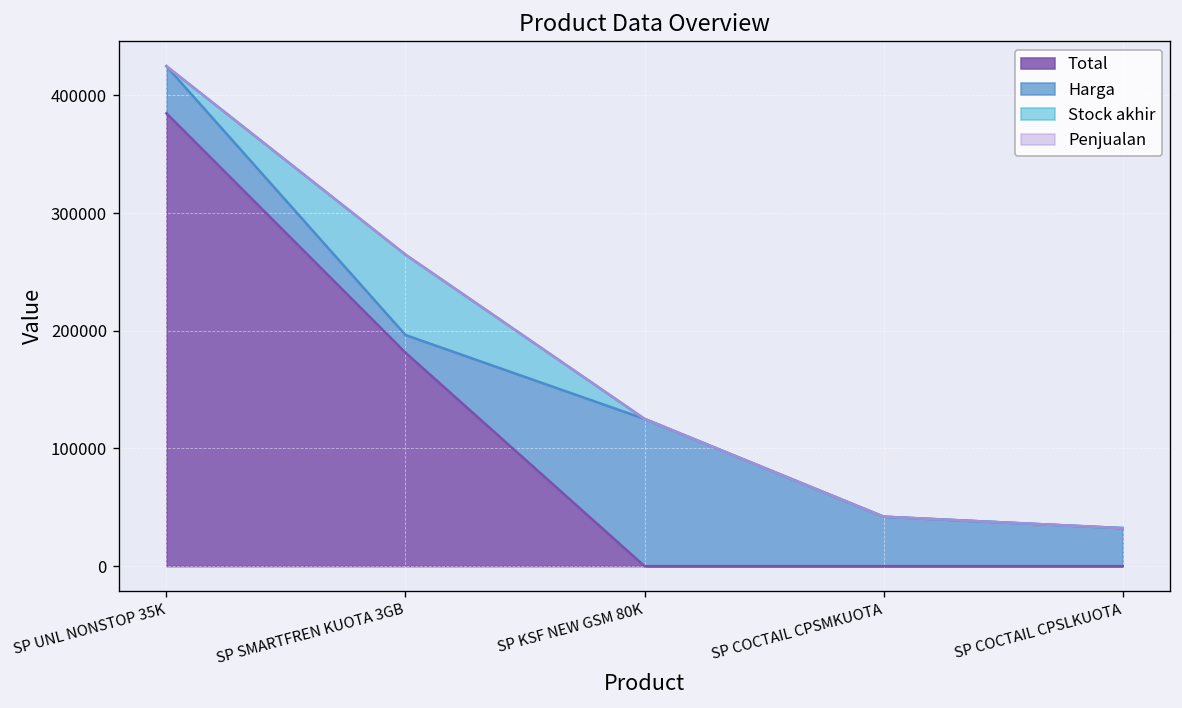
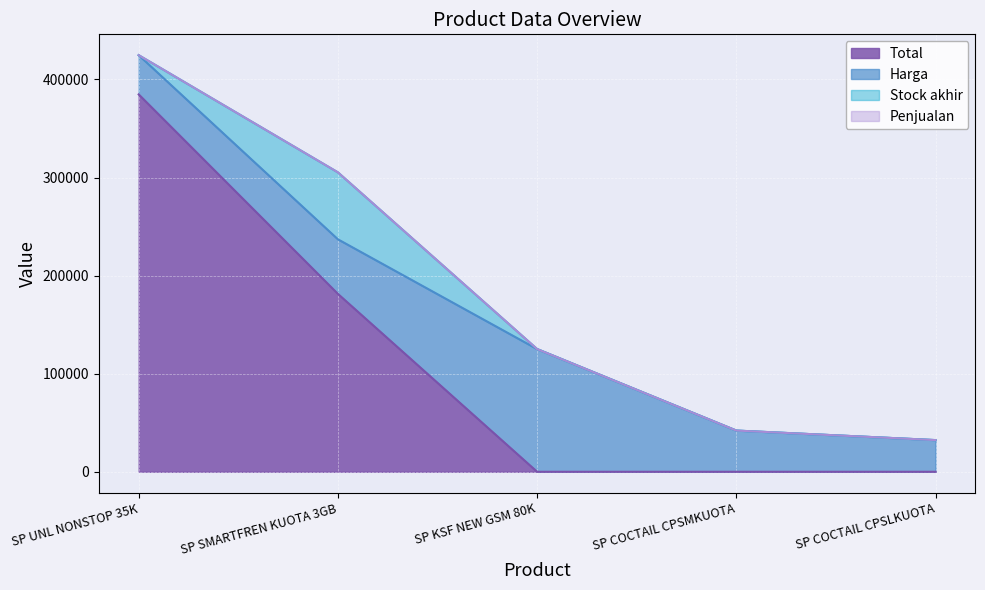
  {
    "Total": {
      "SP UNL NONSTOP 35K": 380000,
      "SP SMARTFREN KUOTA 3GB": 180000,
      "SP KSF NEW GSM 80K": 0,
      "SP COCTAIL CPSMKUOTA": 0,
      "SP COCTAIL CPSLKUOTA": 0
    },
    "Harga": {
-     "SP SMARTFREN KUOTA 3GB": 20000
+     "SP SMARTFREN KUOTA 3GB": 60000
    }
  }
